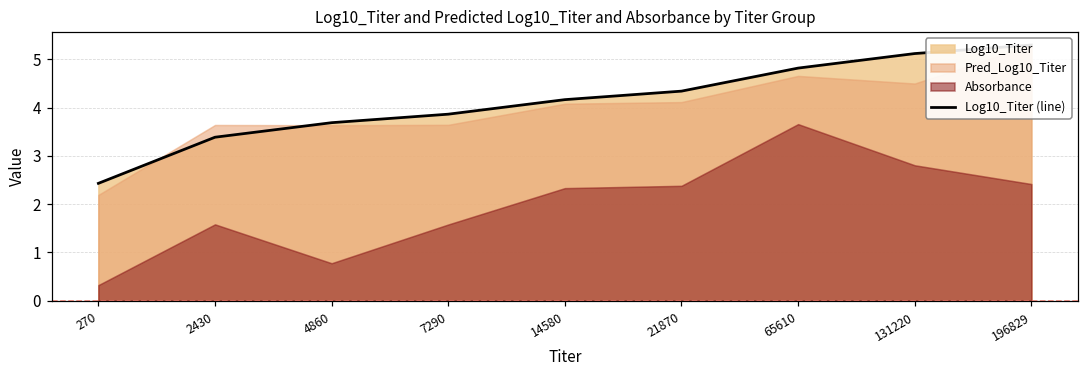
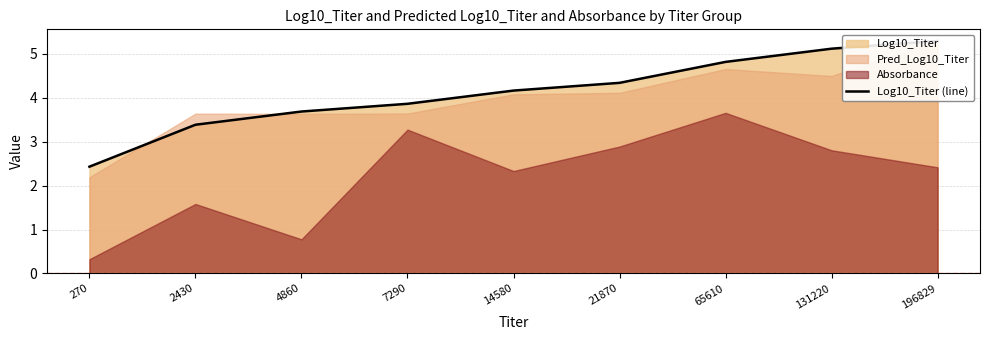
  {
    "Absorbance": {
      "270": 0.3,
      "2430": 1.6,
      "4860": 0.8,
-     "7290": 1.6,
+     "7290": 3.3,
      "14580": 2.3,
-     "21870": 2.4,
+     "21870": 2.9,
      "65610": 3.7,
      "131220": 2.8,
      "196829": 2.4
    }
  }
